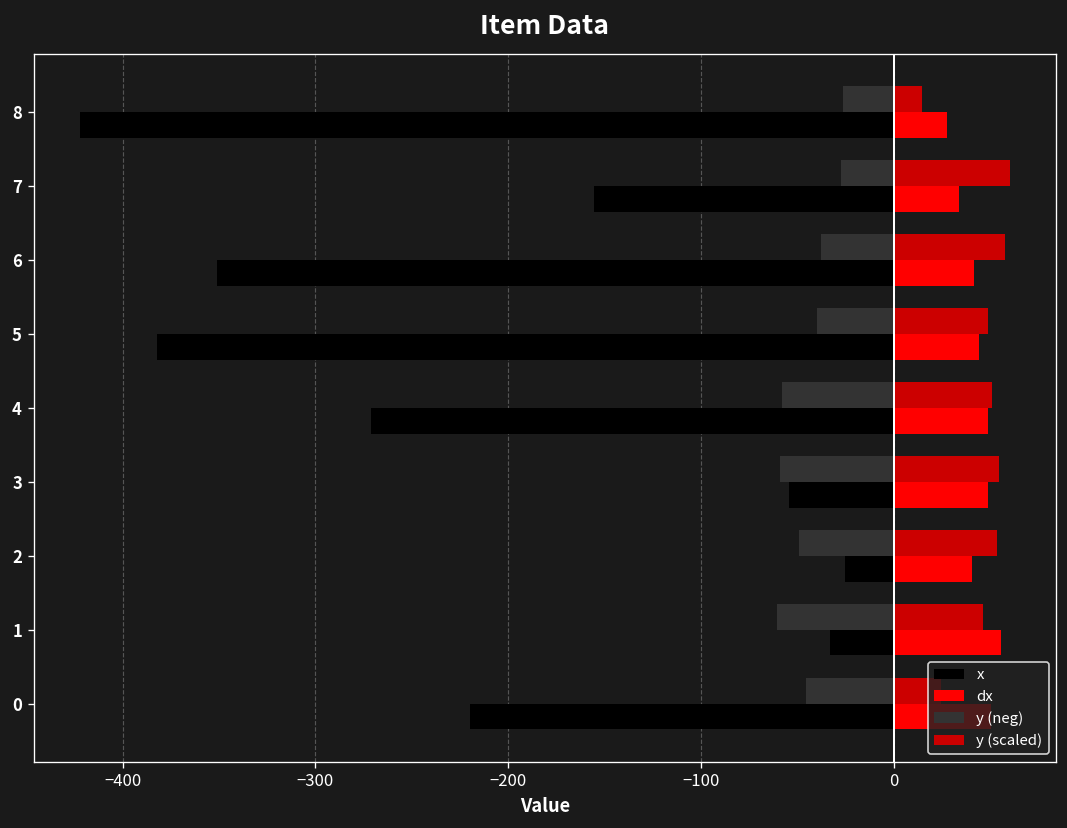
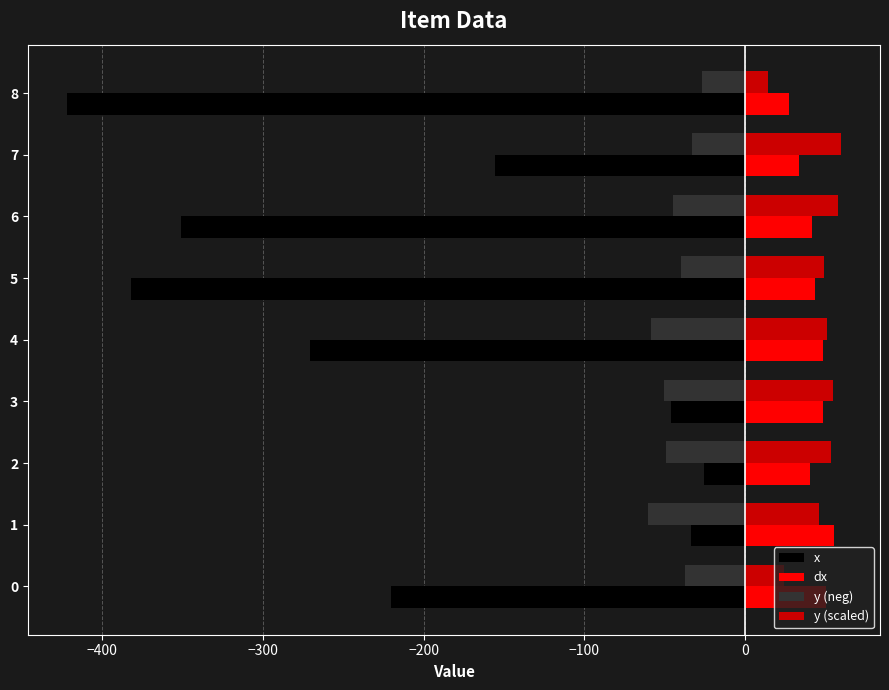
  {
    "x": {
      "8": -422,
      "7": -155,
      "6": -351,
      "5": -382,
      "4": -271,
-     "3": -54,
+     "3": -46,
      "2": -25,
      "1": -33,
      "0": -220
    },
    "y (neg)": {
      "8": -26,
-     "7": -27,
-     "6": -38,
+     "7": -33,
+     "6": -45,
      "5": -40,
      "4": -58,
-     "3": -59,
+     "3": -50,
      "2": -49,
      "1": -60,
-     "0": -45
+     "0": -37
    }
  }
